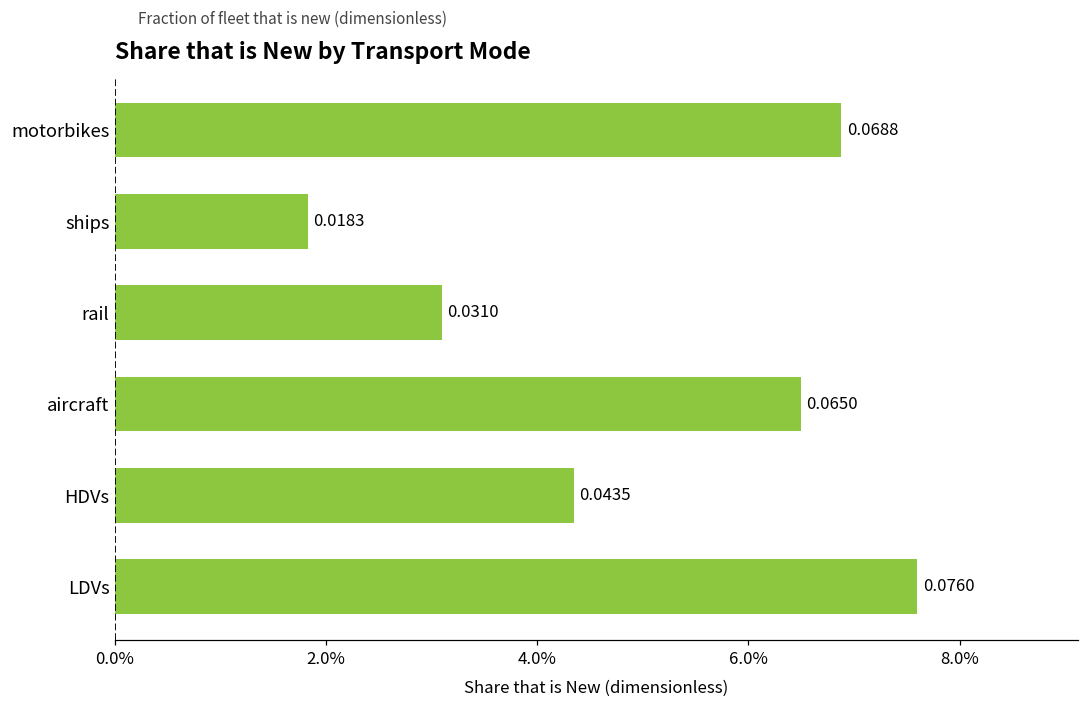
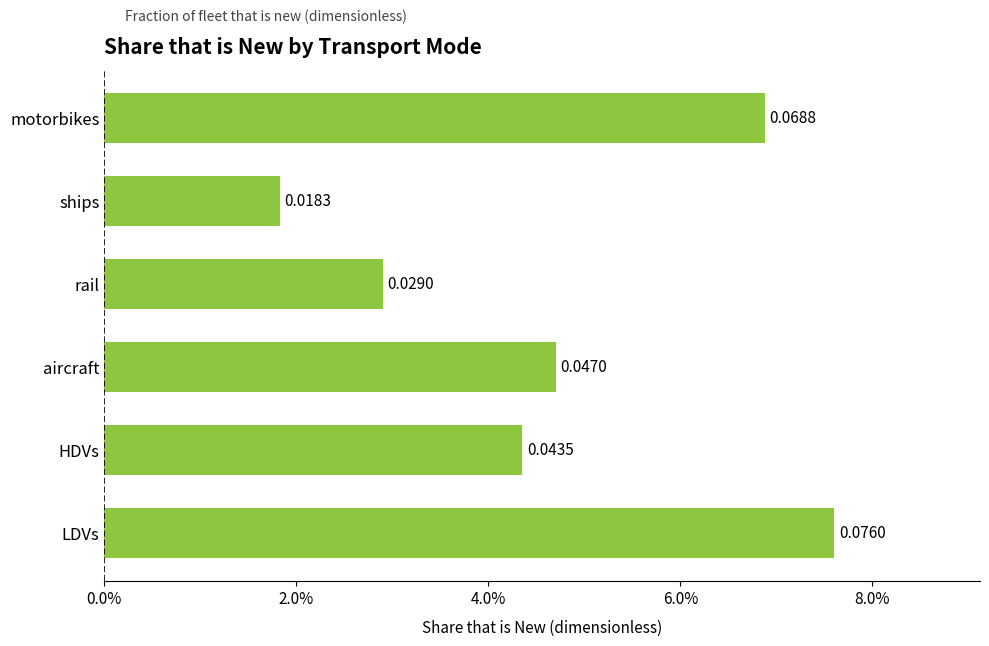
  {
    "motorbikes": 0.0688,
    "ships": 0.0183,
-   "rail": 0.0310,
-   "aircraft": 0.0650,
+   "rail": 0.0290,
+   "aircraft": 0.0470,
    "HDVs": 0.0435,
    "LDVs": 0.0760
  }
